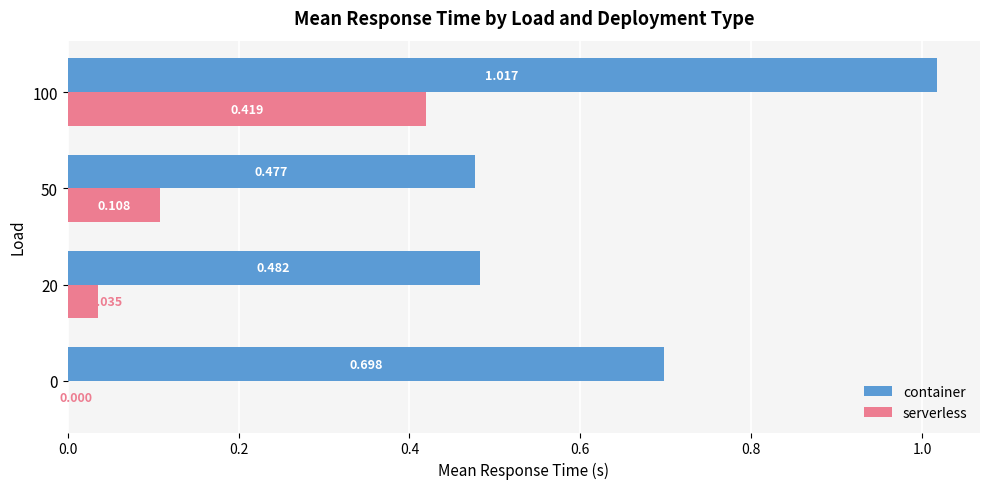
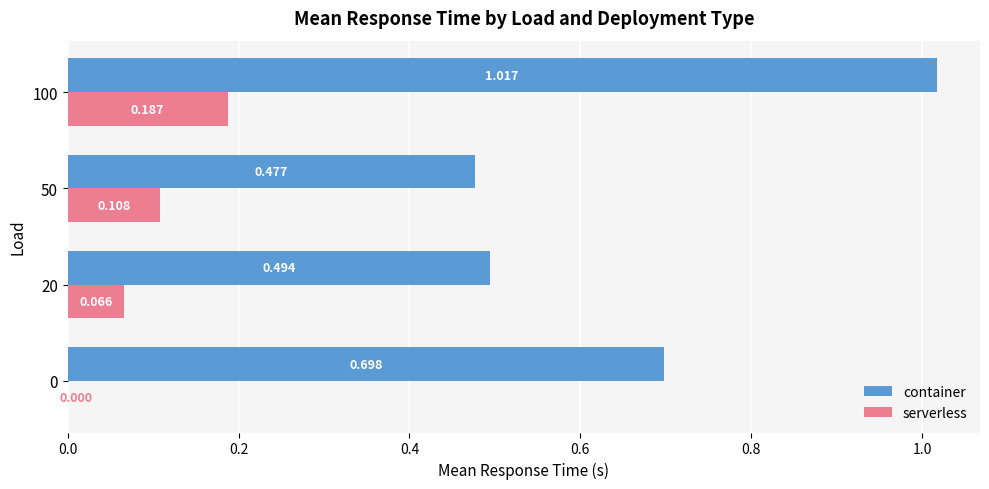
  {
    "container": {
      "100": 1.017,
      "50": 0.477,
-     "20": 0.482,
+     "20": 0.494,
      "0": 0.698
    },
    "serverless": {
-     "100": 0.419,
+     "100": 0.187,
      "50": 0.108,
-     "20": 0.035,
+     "20": 0.066,
      "0": 0.000
    }
  }
